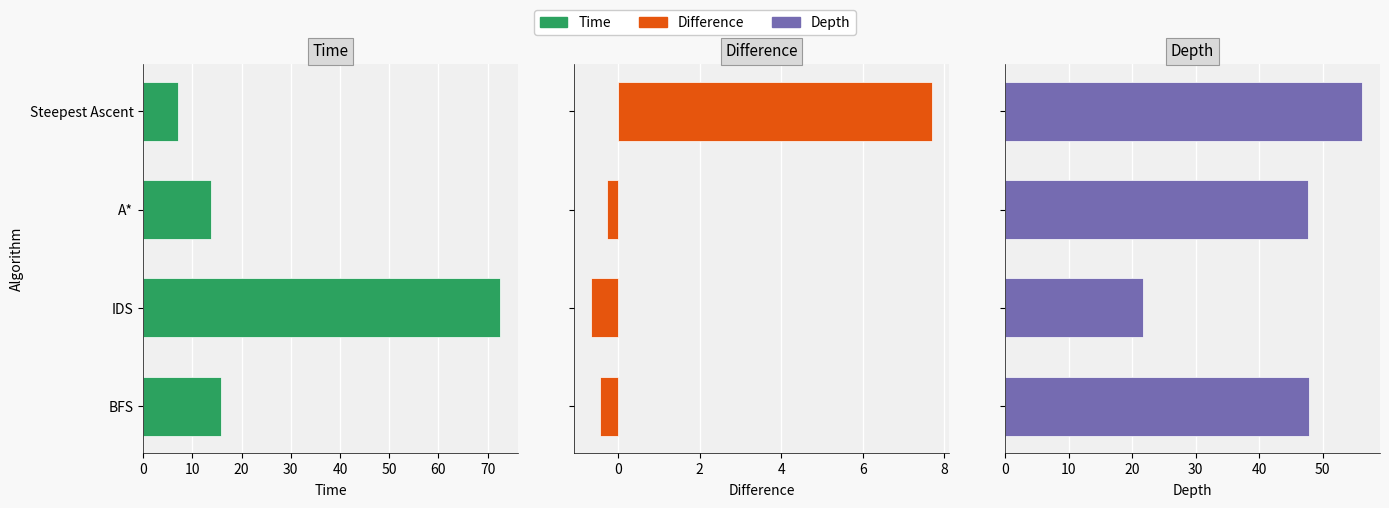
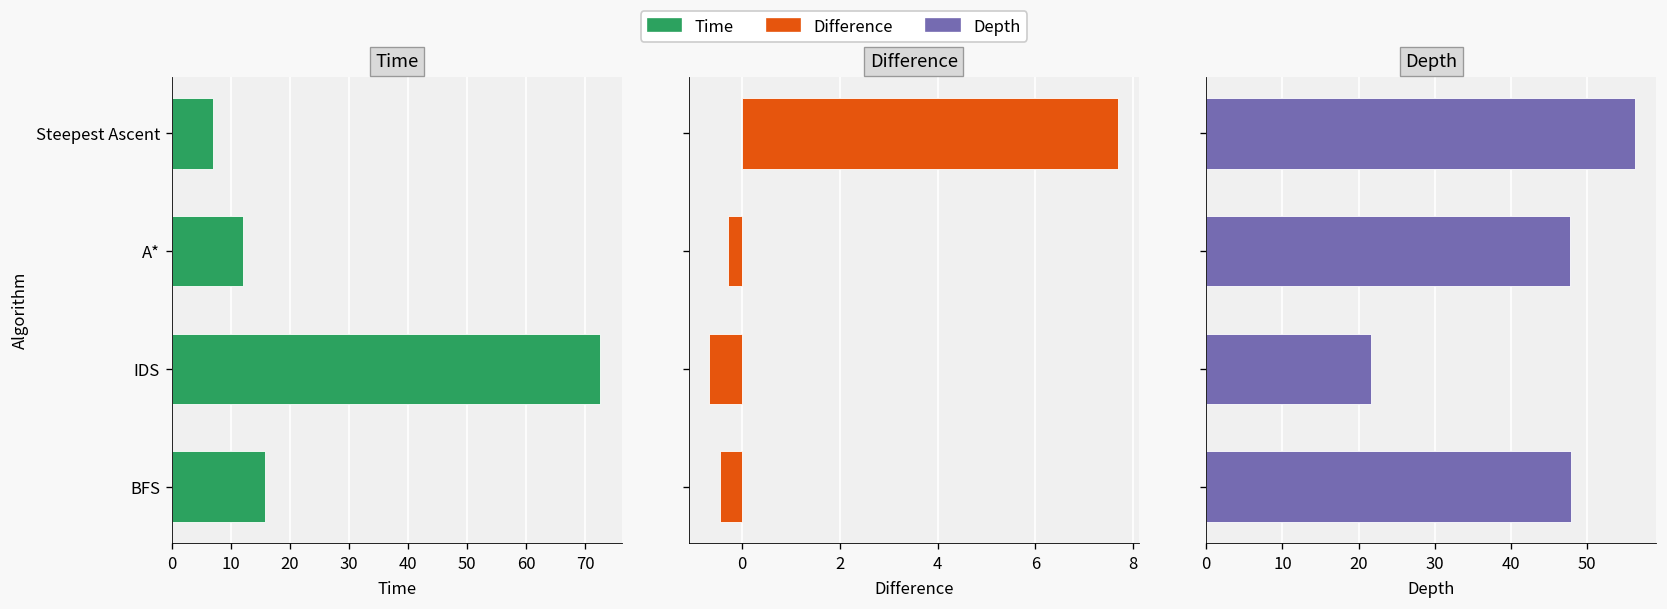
  {
    "Time": {
      "Steepest Ascent": 7,
-     "A*": 14,
+     "A*": 12,
      "IDS": 73,
      "BFS": 16
    }
  }
